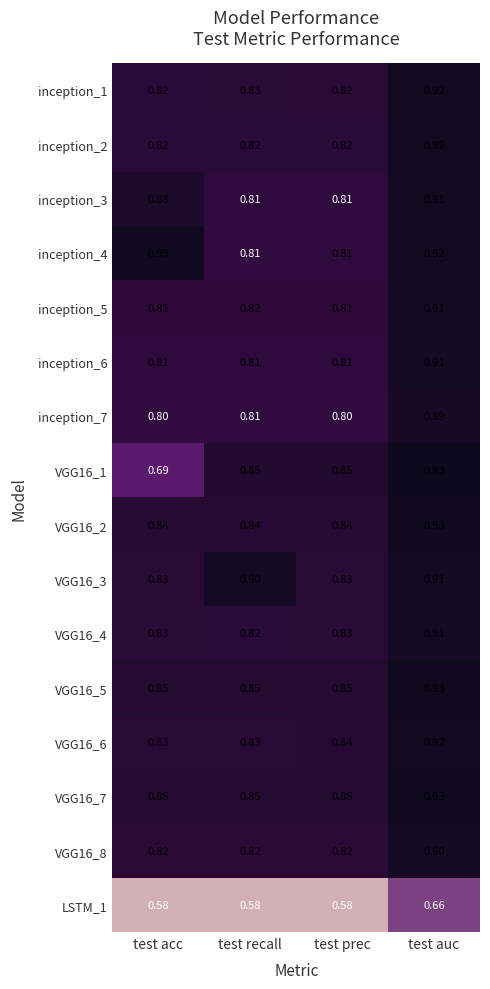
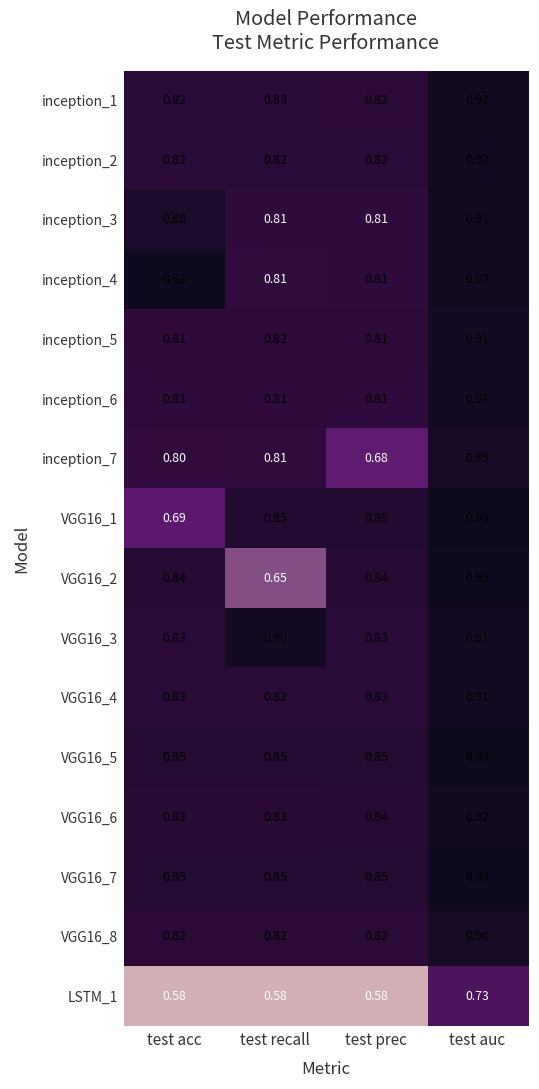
  {
    "inception_1": {
      "test acc": 0.82,
      "test recall": 0.83,
      "test prec": 0.82
    },
    "inception_2": {
      "test acc": 0.82,
      "test recall": 0.82,
      "test prec": 0.82
    },
    "inception_3": {
      "test recall": 0.81,
      "test prec": 0.81
    },
    "inception_4": {
      "test recall": 0.81,
      "test prec": 0.81
    },
    "inception_5": {
      "test acc": 0.81,
      "test recall": 0.82,
      "test prec": 0.81
    },
    "inception_6": {
      "test acc": 0.81,
      "test recall": 0.81,
      "test prec": 0.81
    },
    "inception_7": {
      "test acc": 0.80,
      "test recall": 0.81,
-     "test prec": 0.80
+     "test prec": 0.68
    },
    "VGG16_1": {
      "test acc": 0.69,
      "test recall": 0.85,
      "test prec": 0.85
    },
    "VGG16_2": {
      "test acc": 0.84,
-     "test recall": 0.84,
+     "test recall": 0.65,
      "test prec": 0.84
    },
    "VGG16_3": {
      "test acc": 0.83,
      "test prec": 0.83
    },
    "VGG16_4": {
      "test acc": 0.83,
      "test recall": 0.82,
      "test prec": 0.83
    },
    "VGG16_5": {
      "test acc": 0.85,
      "test recall": 0.85,
      "test prec": 0.85
    },
    "VGG16_6": {
      "test acc": 0.83,
      "test recall": 0.83,
      "test prec": 0.84
    },
    "VGG16_7": {
      "test acc": 0.85,
      "test recall": 0.85,
      "test prec": 0.85
    },
    "VGG16_8": {
      "test acc": 0.82,
      "test recall": 0.82,
      "test prec": 0.82
    },
    "LSTM_1": {
      "test acc": 0.58,
      "test recall": 0.58,
      "test prec": 0.58,
-     "test auc": 0.66
+     "test auc": 0.73
    }
  }
